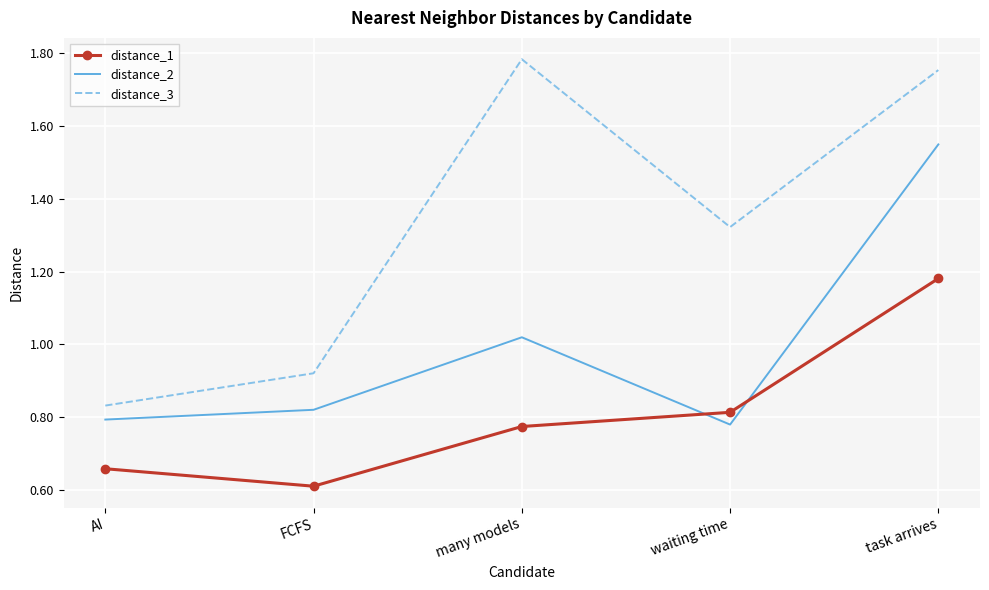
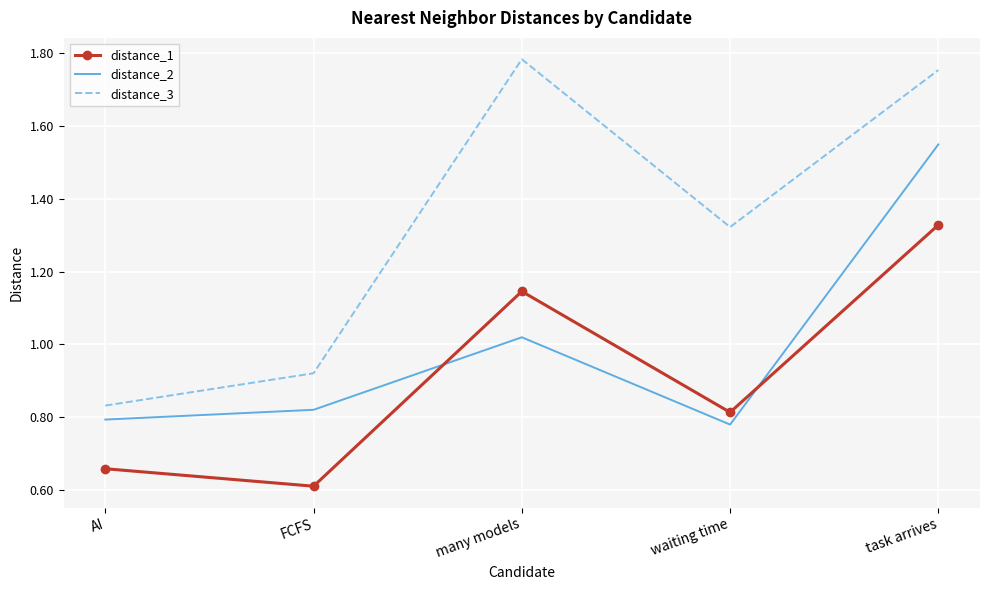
  {
    "distance_1": {
      "AI": 0.66,
      "FCFS": 0.61,
-     "many models": 0.77,
+     "many models": 1.15,
      "waiting time": 0.81,
-     "task arrives": 1.18
+     "task arrives": 1.33
    }
  }
